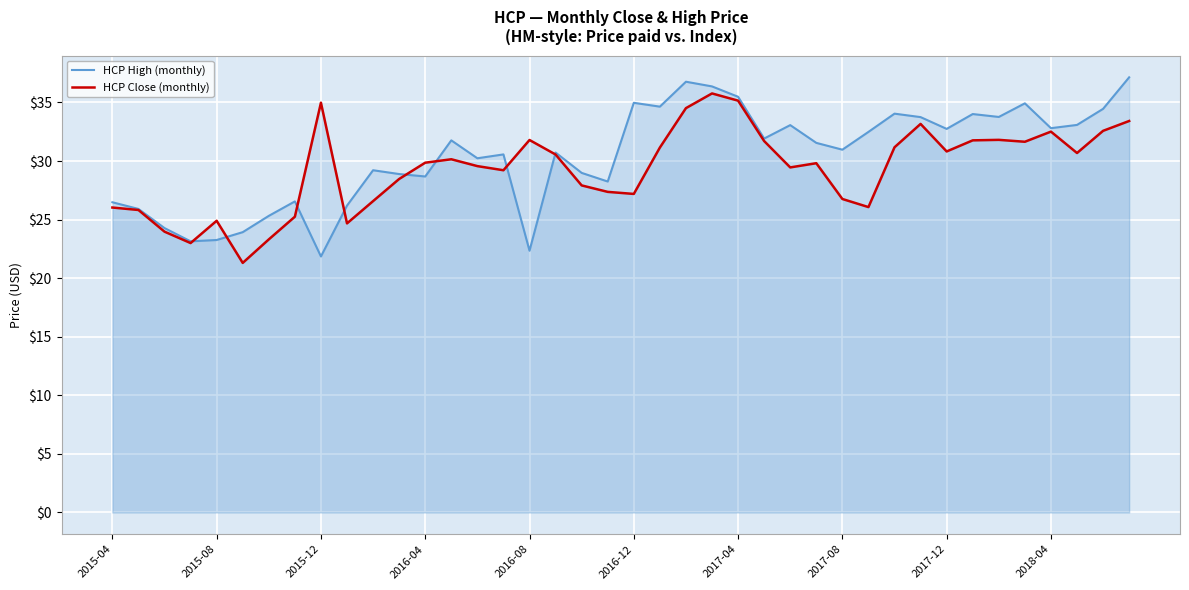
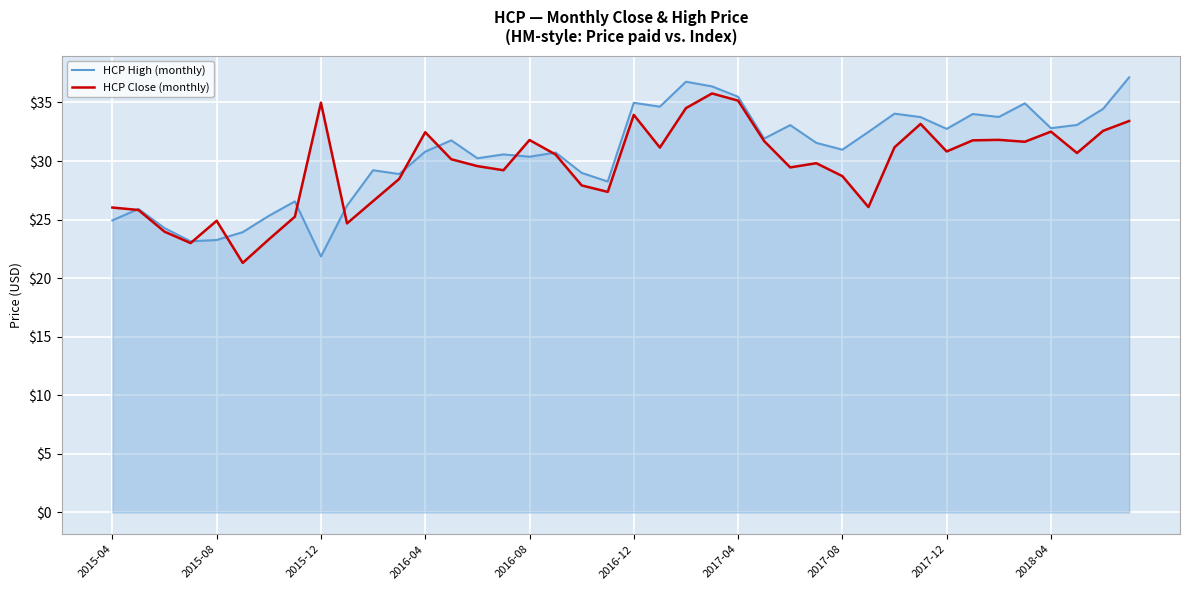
  {
    "HCP High (monthly)": {
-     "2015-04": "$26.5",
+     "2015-04": "$24.9",
      "2015-08": "$23.3",
      "2015-12": "$21.9",
-     "2016-04": "$28.7",
-     "2016-08": "$22.3",
+     "2016-04": "$30.8",
+     "2016-08": "$30.4",
      "2016-12": "$35.0",
      "2017-04": "$35.5",
      "2017-08": "$31.0",
      "2017-12": "$32.7",
      "2018-04": "$32.8"
    },
    "HCP Close (monthly)": {
      "2015-04": "$26.0",
      "2015-08": "$24.9",
      "2015-12": "$35.0",
-     "2016-04": "$29.9",
+     "2016-04": "$32.5",
      "2016-08": "$31.8",
-     "2016-12": "$27.2",
+     "2016-12": "$33.9",
      "2017-04": "$35.2",
-     "2017-08": "$26.8",
+     "2017-08": "$28.7",
      "2017-12": "$30.8",
      "2018-04": "$32.5"
    }
  }
